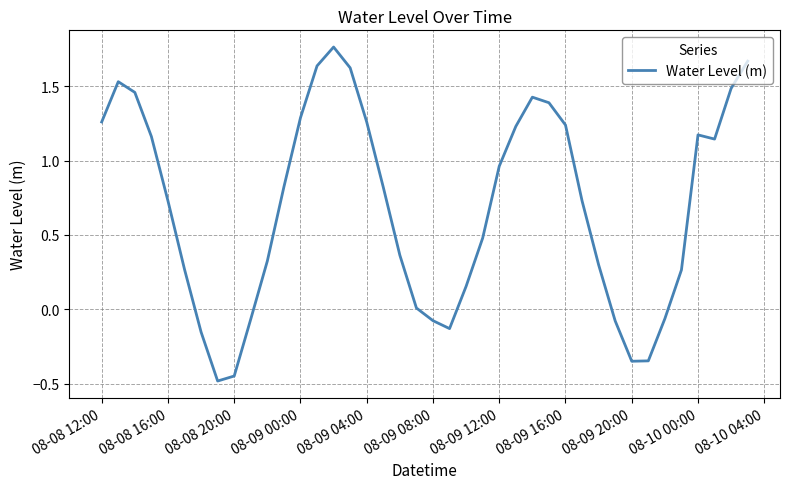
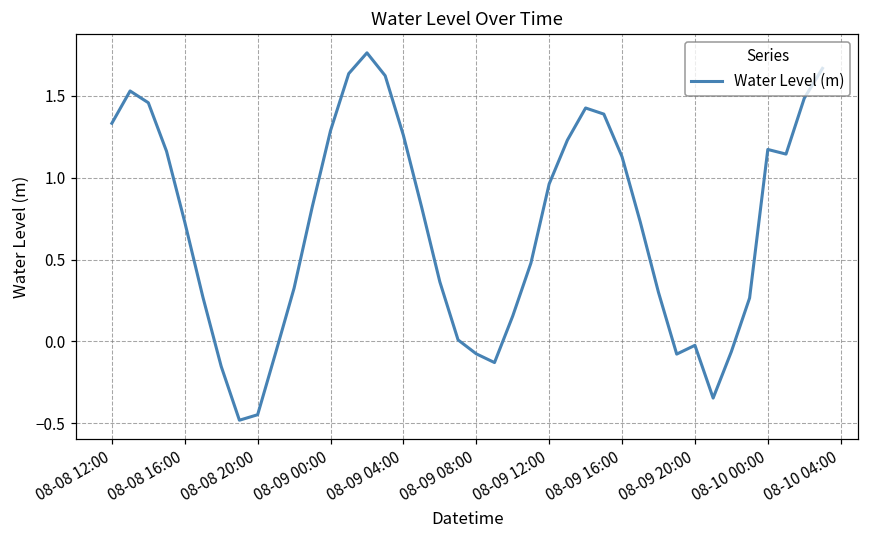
  {
-   "08-08 12:00": 1.26,
+   "08-08 12:00": 1.33,
    "08-08 16:00": 0.73,
    "08-08 20:00": -0.45,
    "08-09 00:00": 1.29,
    "08-09 04:00": 1.26,
    "08-09 08:00": -0.08,
    "08-09 12:00": 0.96,
-   "08-09 16:00": 1.24,
-   "08-09 20:00": -0.35,
+   "08-09 16:00": 1.13,
+   "08-09 20:00": -0.02,
    "08-10 00:00": 1.17
  }
